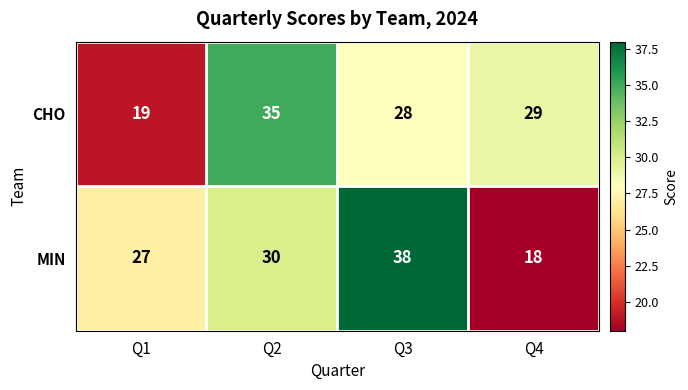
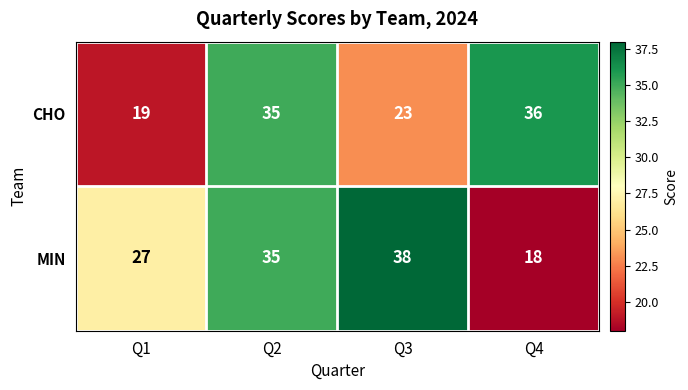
  {
    "CHO": {
      "Q1": 19,
      "Q2": 35,
-     "Q3": 28,
-     "Q4": 29
+     "Q3": 23,
+     "Q4": 36
    },
    "MIN": {
      "Q1": 27,
-     "Q2": 30,
+     "Q2": 35,
      "Q3": 38,
      "Q4": 18
    }
  }
